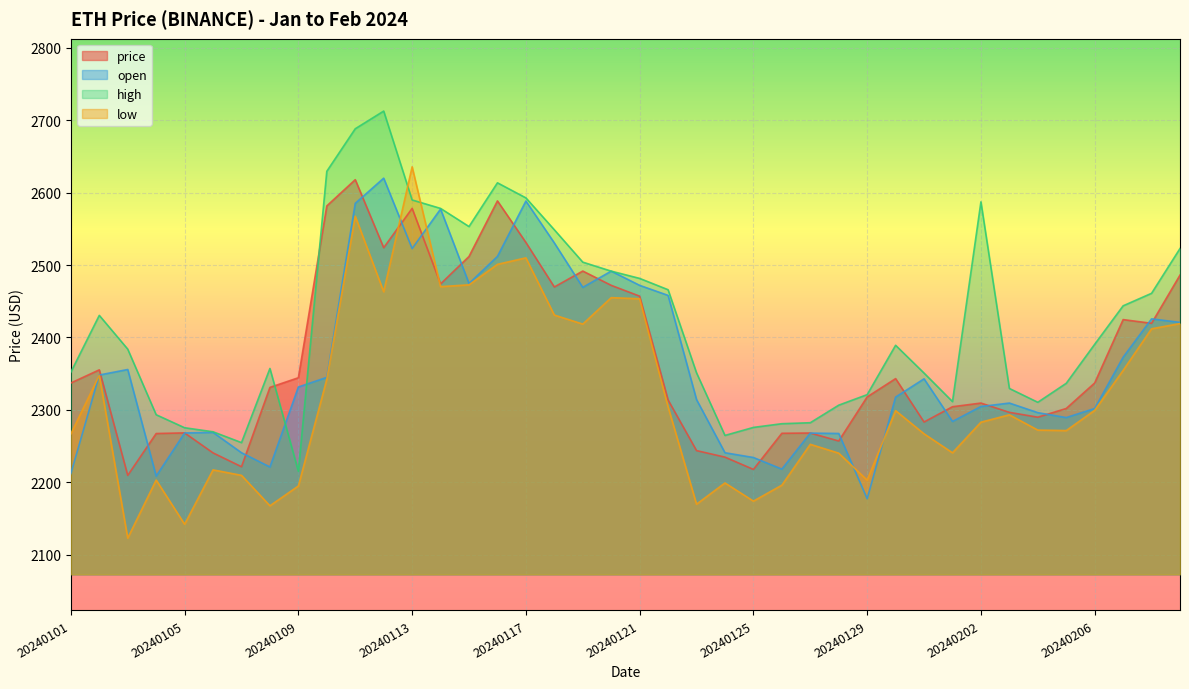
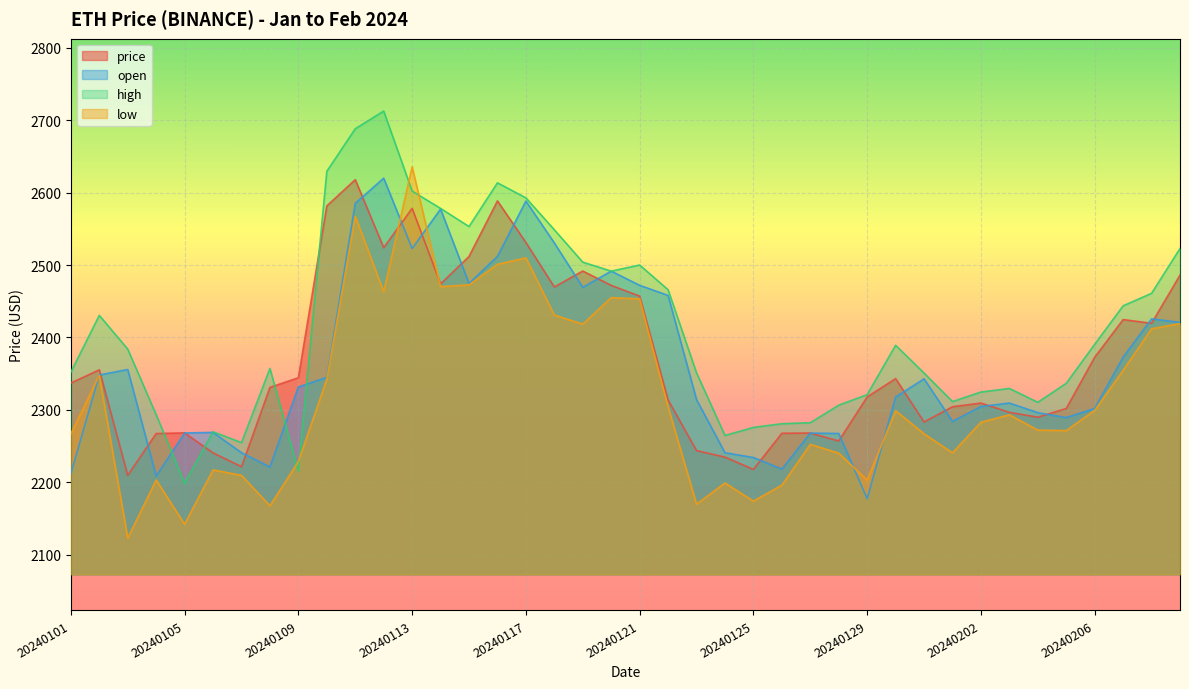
  {
    "price": {
      "20240101": 2340,
      "20240109": 2340,
      "20240113": 2580,
      "20240117": 2530,
      "20240121": 2460,
      "20240125": 2220,
      "20240202": 2310,
-     "20240206": 2340
+     "20240206": 2370
    },
    "open": {
      "20240101": 2210,
      "20240109": 2330,
      "20240113": 2520,
      "20240117": 2590,
      "20240121": 2470,
      "20240125": 2230,
      "20240129": 2180,
      "20240202": 2300
    },
    "high": {
      "20240101": 2350,
-     "20240105": 2280,
+     "20240105": 2200,
      "20240109": 2220,
-     "20240113": 2590,
+     "20240113": 2600,
      "20240117": 2590,
-     "20240121": 2480,
+     "20240121": 2500,
      "20240125": 2280,
-     "20240202": 2590,
+     "20240202": 2320,
      "20240206": 2390
    },
    "low": {
      "20240101": 2270,
      "20240105": 2140,
-     "20240109": 2190,
+     "20240109": 2230,
      "20240113": 2640,
      "20240117": 2510,
      "20240121": 2450,
      "20240125": 2170,
      "20240129": 2200,
      "20240202": 2280
    }
  }
